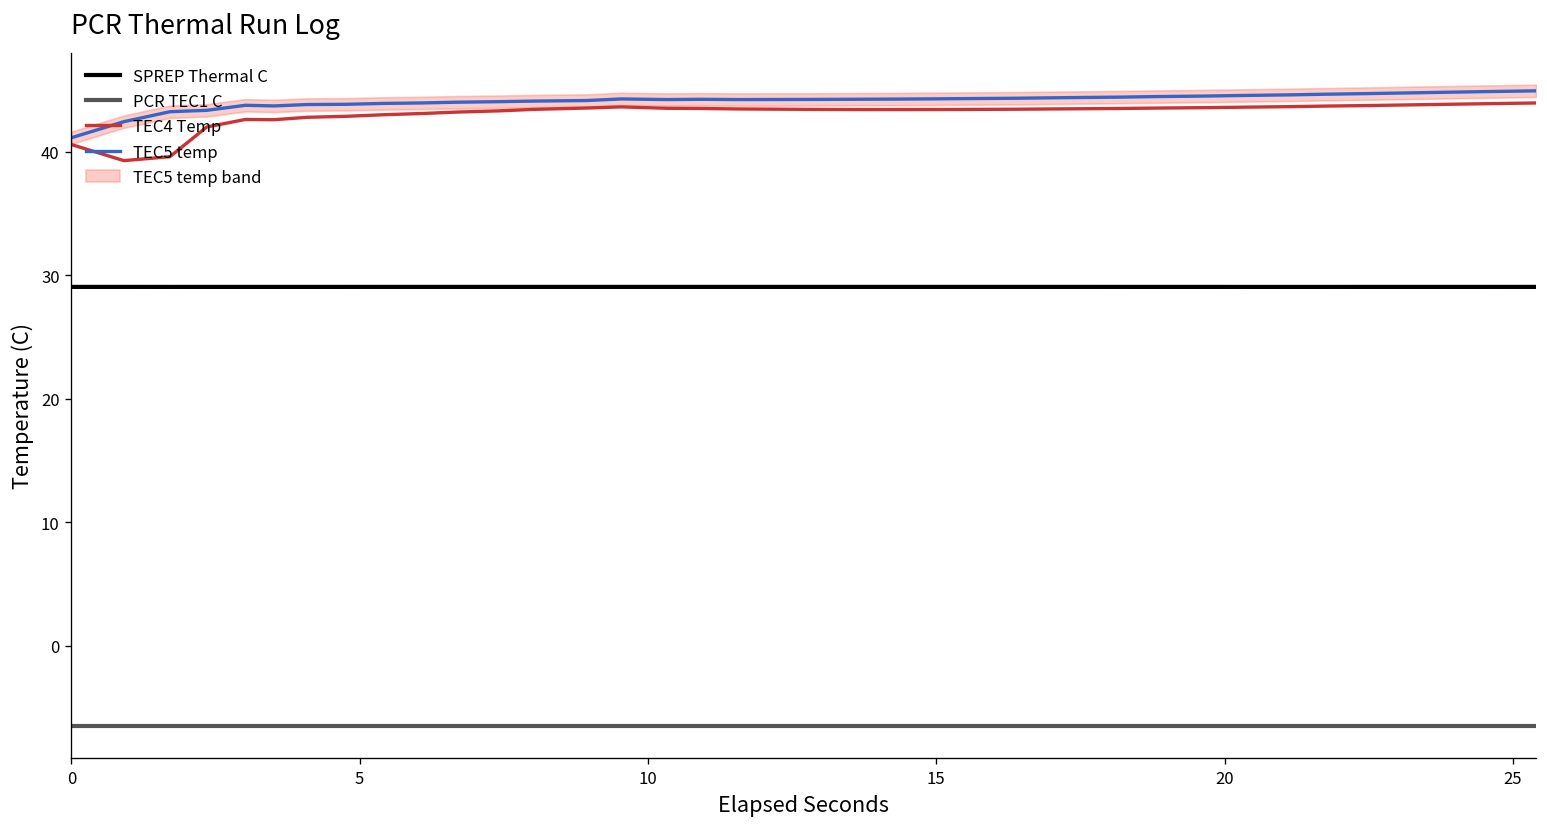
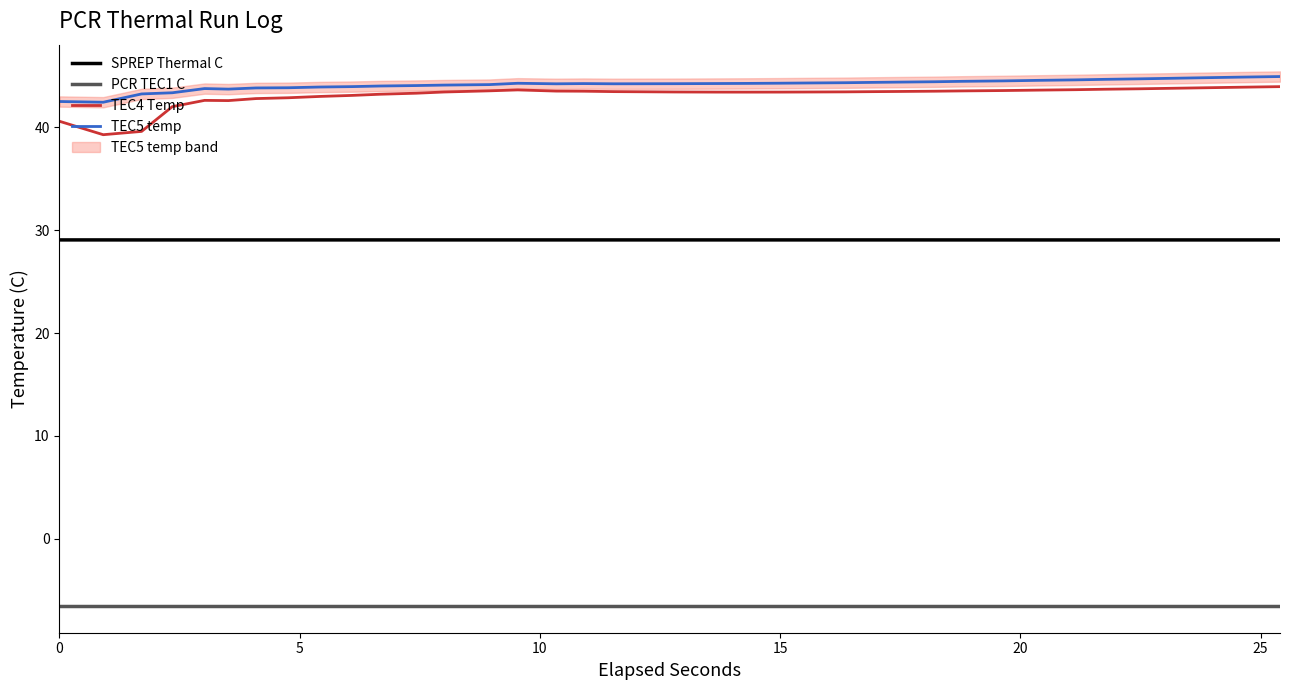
  {
    "SPREP Thermal C": {
      "0": 29.1
    },
    "PCR TEC1 C": {
      "0": -6.5
    },
    "TEC4 Temp": {
      "0": 40.6
    },
    "TEC5 temp": {
-     "0": 41.1
+     "0": 42.5
    }
  }
